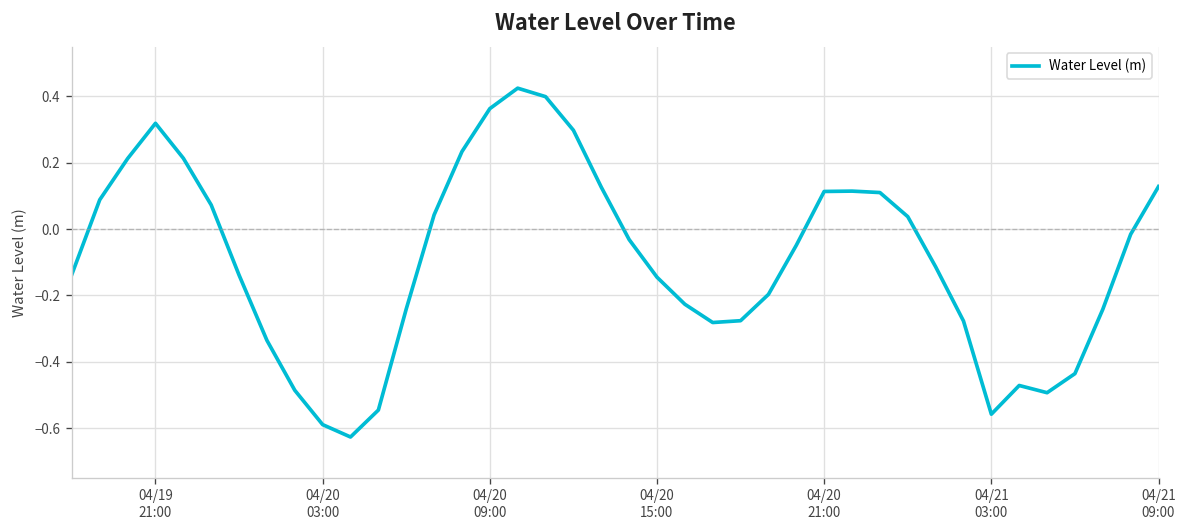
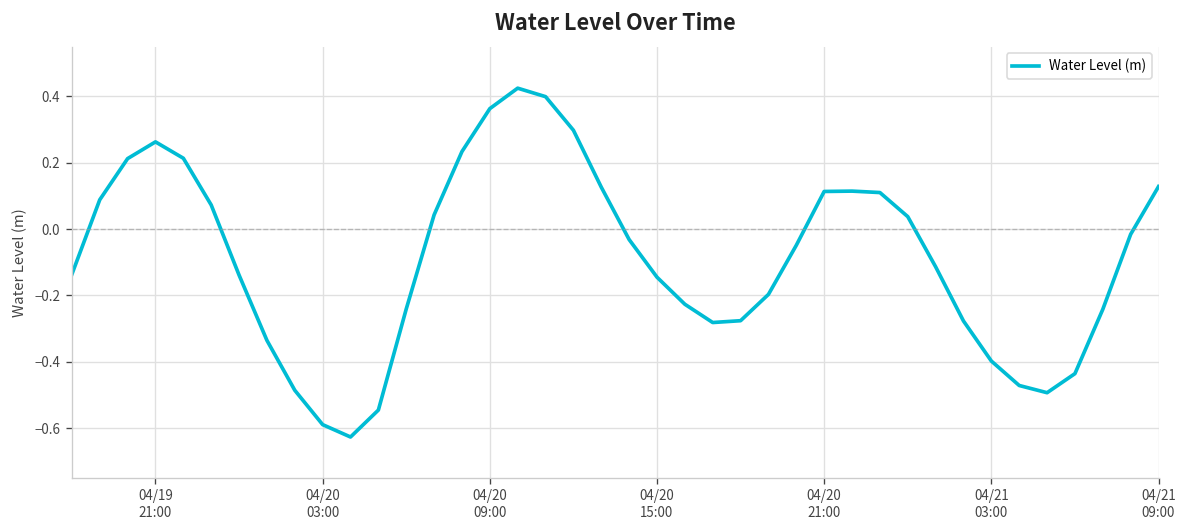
  {
-   "04/19 21:00": 0.32,
+   "04/19 21:00": 0.26,
    "04/20 03:00": -0.59,
    "04/20 09:00": 0.36,
    "04/20 15:00": -0.15,
    "04/20 21:00": 0.11,
-   "04/21 03:00": -0.56,
+   "04/21 03:00": -0.40,
    "04/21 09:00": 0.13
  }
